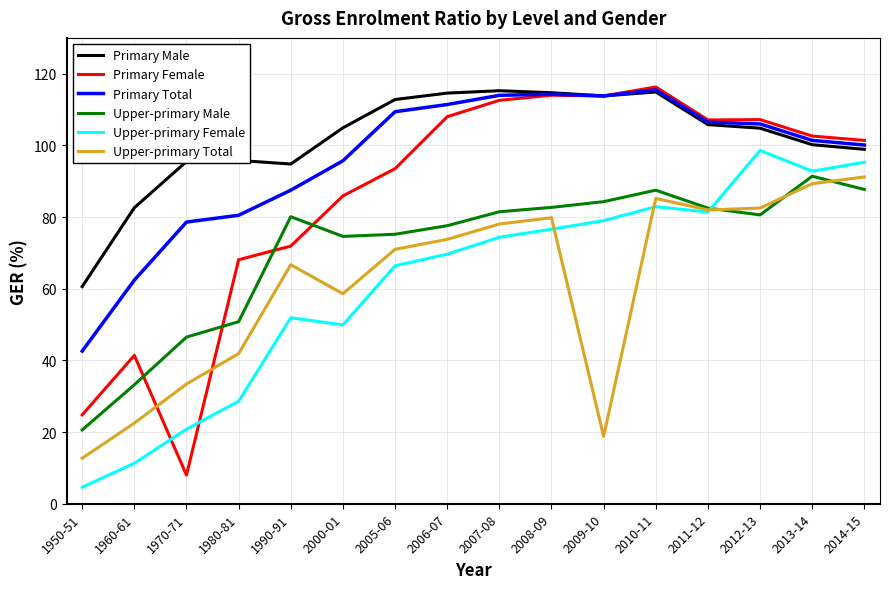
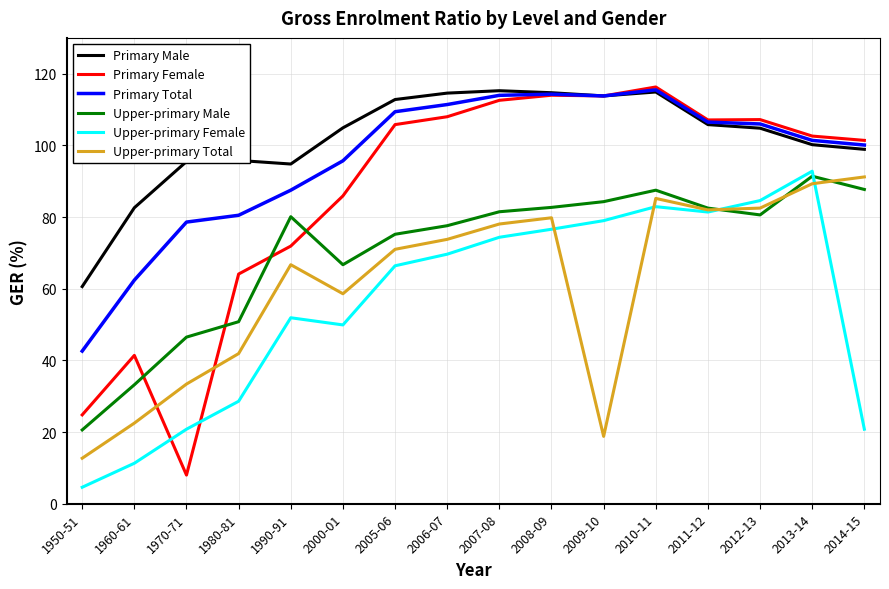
  {
    "Primary Male": {
      "1950-51": 61,
      "1960-61": 83,
      "1990-91": 95,
      "2000-01": 105,
      "2005-06": 113,
      "2006-07": 115,
      "2007-08": 115,
      "2012-13": 105,
      "2013-14": 100,
      "2014-15": 99
    },
    "Primary Female": {
      "1950-51": 25,
      "1960-61": 41,
      "1970-71": 8,
-     "1980-81": 68,
+     "1980-81": 64,
      "1990-91": 72,
      "2000-01": 86,
-     "2005-06": 94,
+     "2005-06": 106,
      "2006-07": 108,
      "2007-08": 113,
      "2010-11": 116,
      "2012-13": 107,
      "2013-14": 103,
      "2014-15": 101
    },
    "Primary Total": {
      "1950-51": 43,
      "1960-61": 62,
      "1970-71": 79,
      "1980-81": 81,
      "1990-91": 88,
      "2000-01": 96,
      "2005-06": 109,
      "2006-07": 111,
      "2007-08": 114,
      "2012-13": 106,
      "2013-14": 101,
      "2014-15": 100
    },
    "Upper-primary Male": {
      "1950-51": 21,
      "1960-61": 33,
      "1970-71": 47,
      "1980-81": 51,
      "1990-91": 80,
-     "2000-01": 75,
+     "2000-01": 67,
      "2005-06": 75,
      "2006-07": 78,
      "2007-08": 81,
      "2008-09": 83,
      "2009-10": 84,
      "2010-11": 88,
      "2012-13": 81,
      "2013-14": 91,
      "2014-15": 88
    },
    "Upper-primary Female": {
      "1950-51": 5,
      "1960-61": 11,
      "1970-71": 21,
      "1980-81": 29,
      "1990-91": 52,
      "2000-01": 50,
      "2005-06": 66,
      "2006-07": 70,
      "2007-08": 74,
      "2008-09": 77,
      "2009-10": 79,
      "2010-11": 83,
-     "2012-13": 99,
+     "2012-13": 85,
      "2013-14": 93,
-     "2014-15": 95
+     "2014-15": 21
    },
    "Upper-primary Total": {
      "1950-51": 13,
      "1960-61": 23,
      "1970-71": 33,
      "1980-81": 42,
      "1990-91": 67,
      "2000-01": 59,
      "2005-06": 71,
      "2006-07": 74,
      "2007-08": 78,
      "2008-09": 80,
      "2009-10": 19,
      "2010-11": 85,
      "2012-13": 83,
      "2013-14": 89,
      "2014-15": 91
    }
  }
